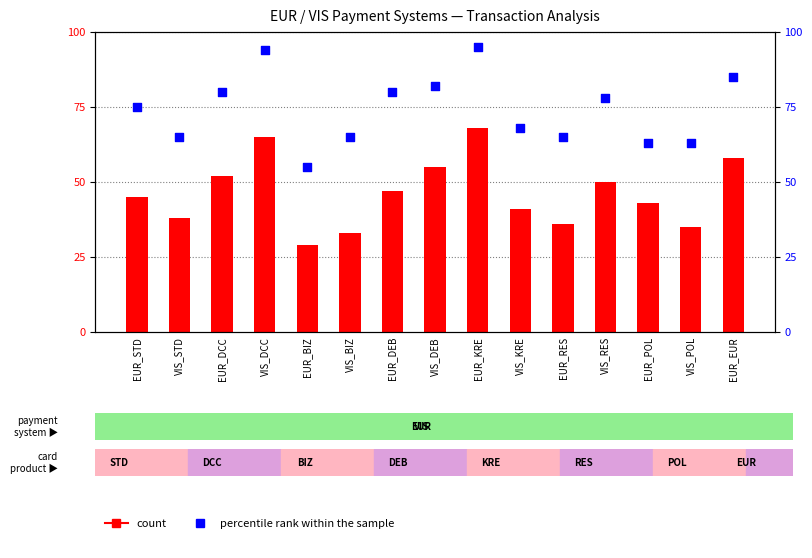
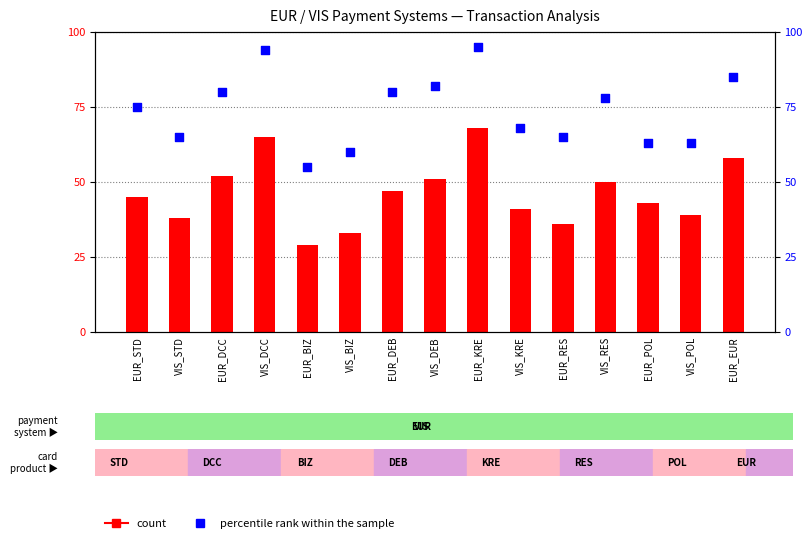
  {
    "count": {
      "EUR_STD": 45,
      "VIS_STD": 38,
      "EUR_DCC": 52,
      "VIS_DCC": 65,
      "EUR_BIZ": 29,
      "VIS_BIZ": 33,
      "EUR_DEB": 47,
-     "VIS_DEB": 55,
+     "VIS_DEB": 51,
      "EUR_KRE": 68,
      "VIS_KRE": 41,
      "EUR_RES": 36,
      "VIS_RES": 50,
      "EUR_POL": 43,
-     "VIS_POL": 35,
+     "VIS_POL": 39,
      "EUR_EUR": 58
    },
    "percentile rank within the sample": {
-     "VIS_BIZ": 65
+     "VIS_BIZ": 60
    }
  }
